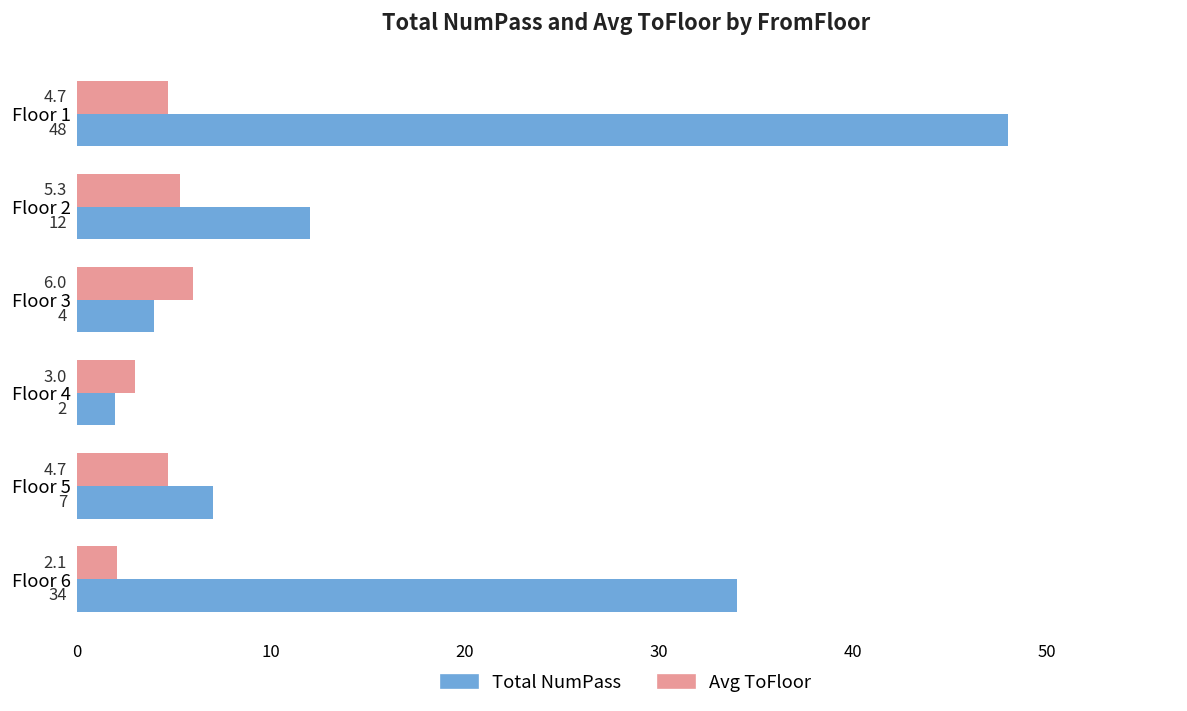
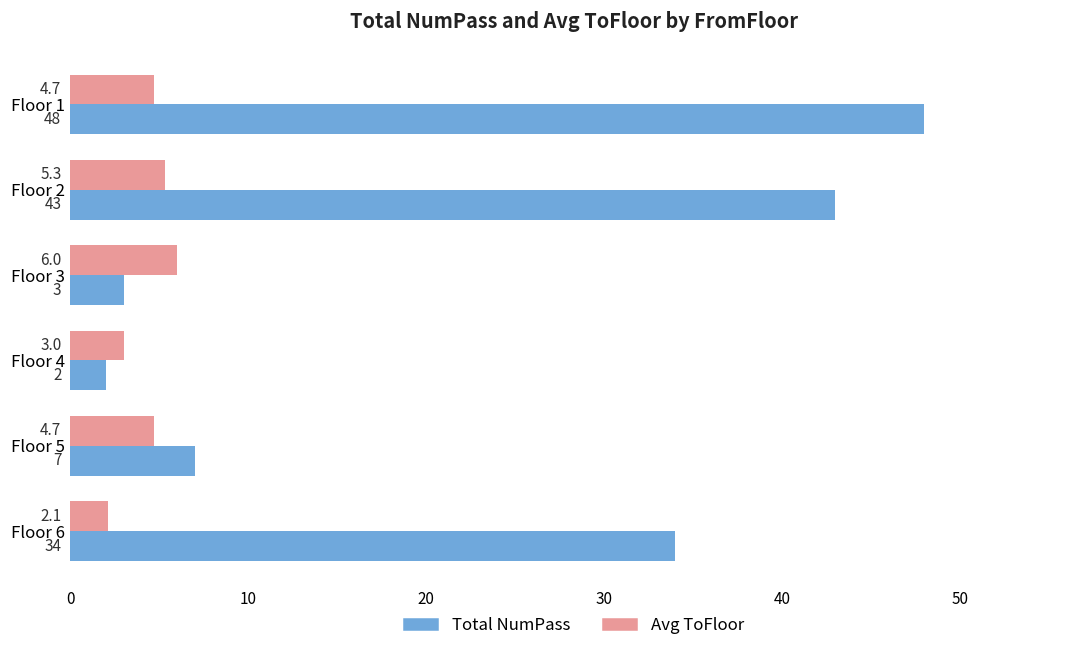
  {
    "Total NumPass": {
-     "Floor 2": 12,
-     "Floor 3": 4
+     "Floor 2": 43,
+     "Floor 3": 3
    },
    "Avg ToFloor": {
      "Floor 1": 4.7,
      "Floor 2": 5.3,
      "Floor 3": 6.0,
      "Floor 4": 3.0,
      "Floor 5": 4.7,
      "Floor 6": 2.1
    }
  }
